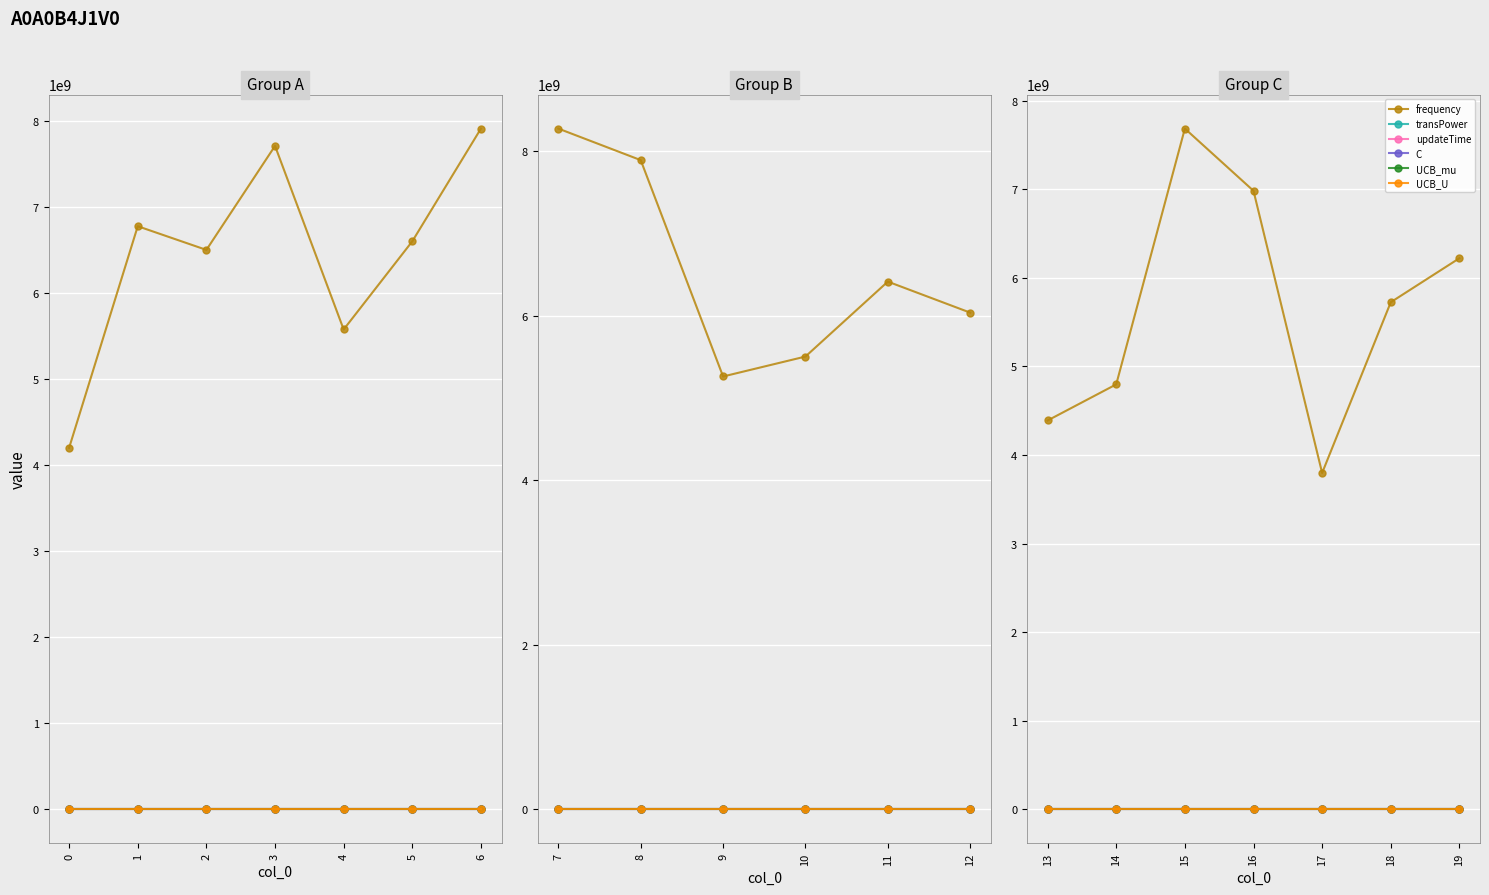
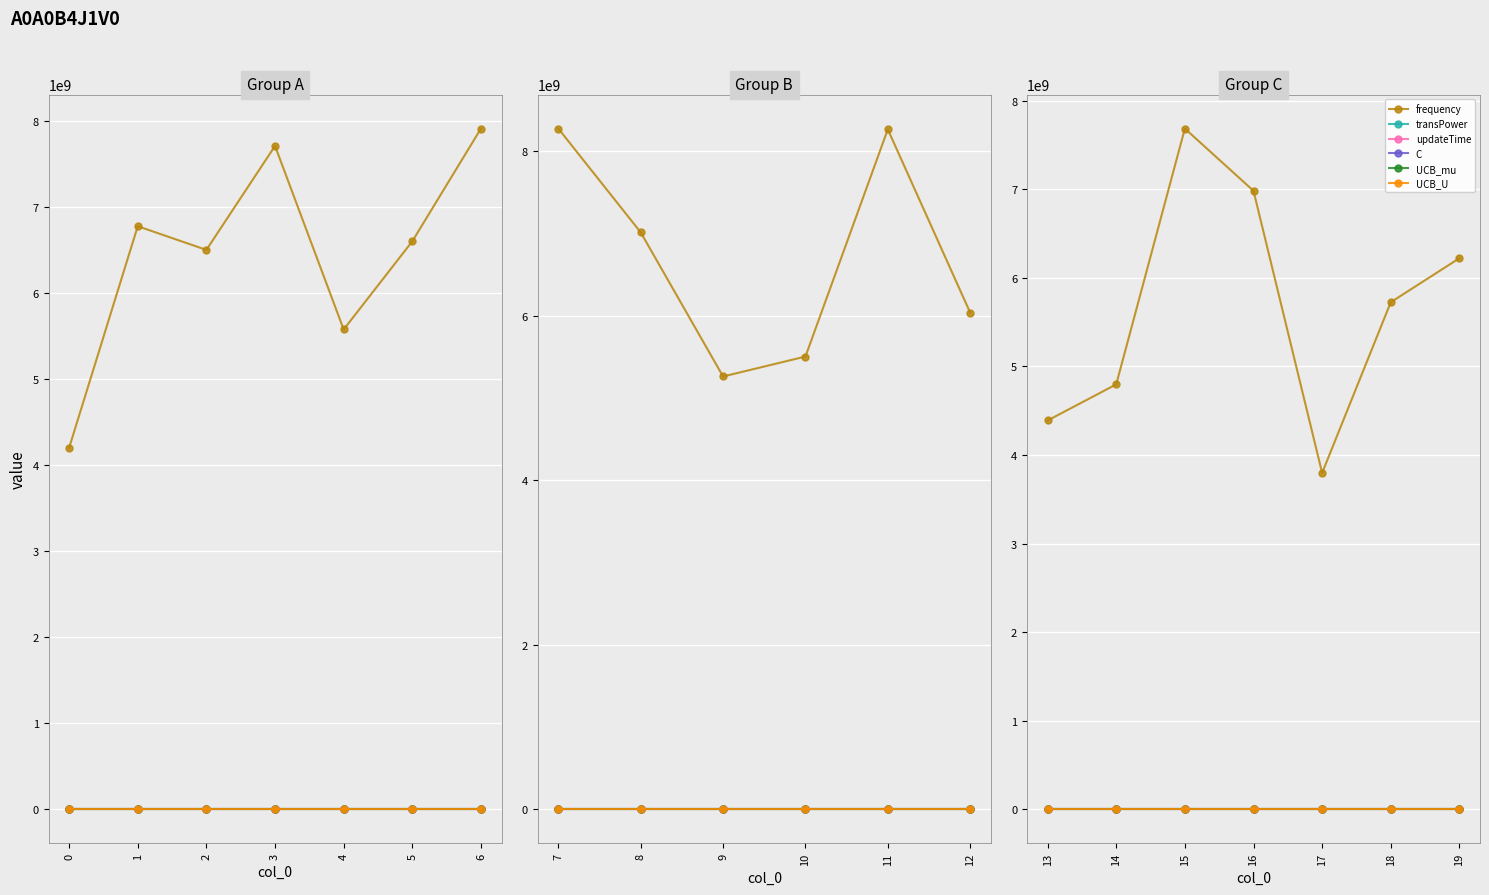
  {
    "Group A": {
      "frequency": {
        "0": 4200000000,
        "1": 6800000000,
        "2": 6500000000,
        "3": 7700000000,
        "4": 5600000000,
        "5": 6600000000,
        "6": 7900000000
      },
      "UCB_U": {
        "0": 0,
        "1": 0,
        "2": 0,
        "3": 0,
        "4": 0,
        "5": 0,
        "6": 0
      }
    },
    "Group B": {
      "frequency": {
        "7": 8300000000,
-       "8": 7900000000,
+       "8": 7000000000,
        "9": 5300000000,
        "10": 5500000000,
-       "11": 6400000000,
+       "11": 8300000000,
        "12": 6000000000
      },
      "UCB_U": {
        "7": 0,
        "8": 0,
        "9": 0,
        "10": 0,
        "11": 0,
        "12": 0
      }
    },
    "Group C": {
      "frequency": {
        "13": 4400000000,
        "14": 4800000000,
        "15": 7700000000,
        "16": 7000000000,
        "17": 3800000000,
        "18": 5700000000,
        "19": 6200000000
      },
      "UCB_U": {
        "13": 0,
        "14": 0,
        "15": 0,
        "16": 0,
        "17": 0,
        "18": 0,
        "19": 0
      }
    }
  }
